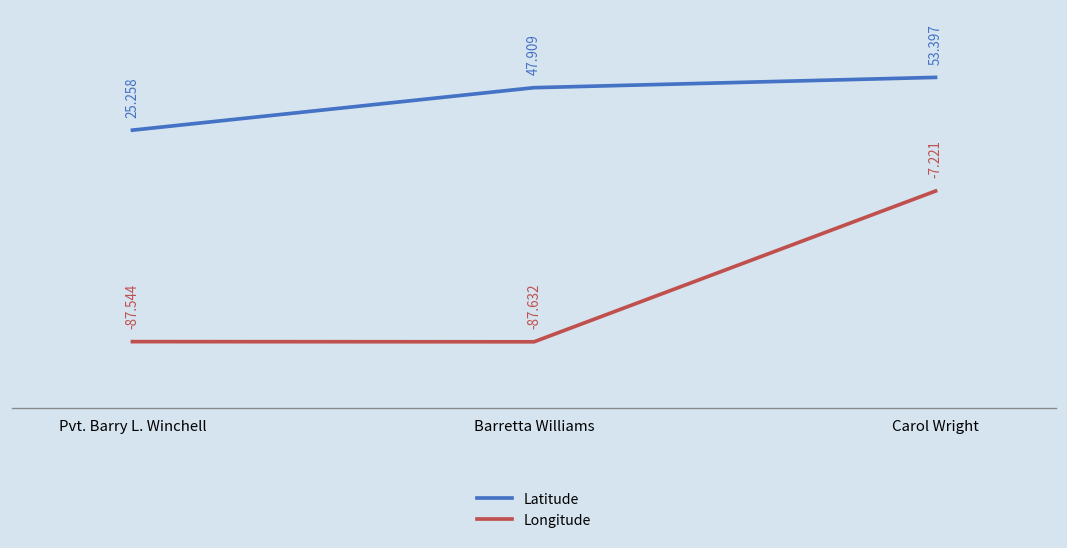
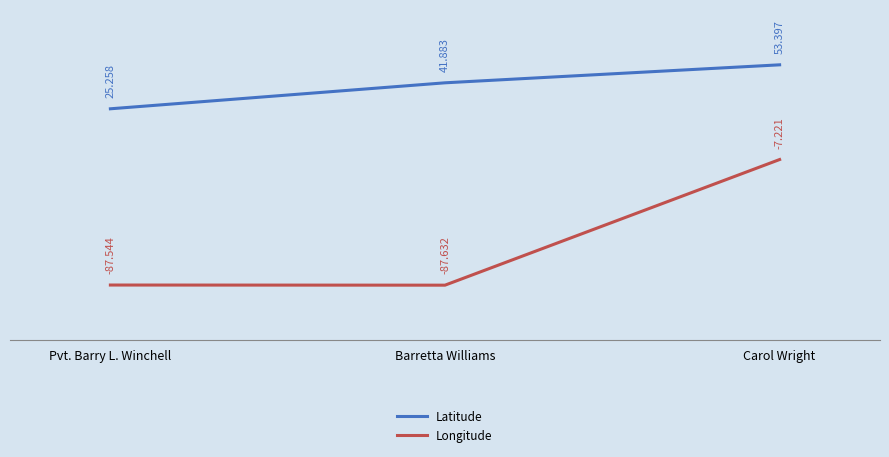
  {
    "Latitude": {
      "Pvt. Barry L. Winchell": 25.258,
-     "Barretta Williams": 47.909,
+     "Barretta Williams": 41.883,
      "Carol Wright": 53.397
    },
    "Longitude": {
      "Pvt. Barry L. Winchell": -87.544,
      "Barretta Williams": -87.632,
      "Carol Wright": -7.221
    }
  }
